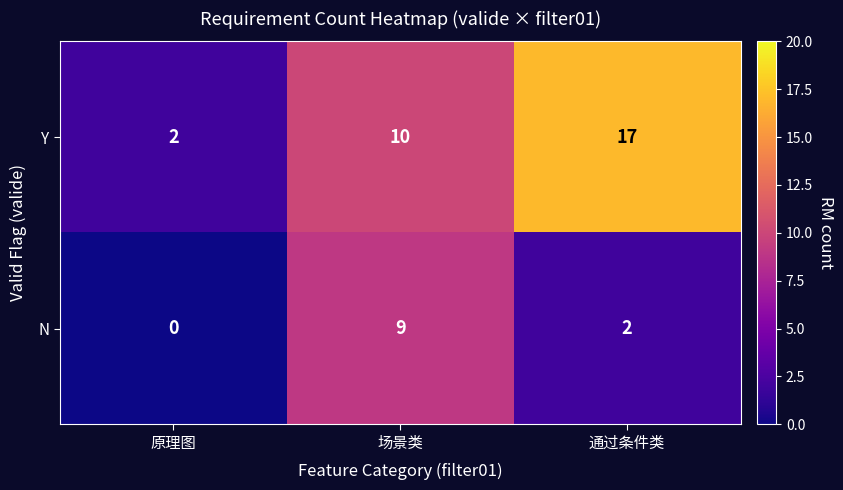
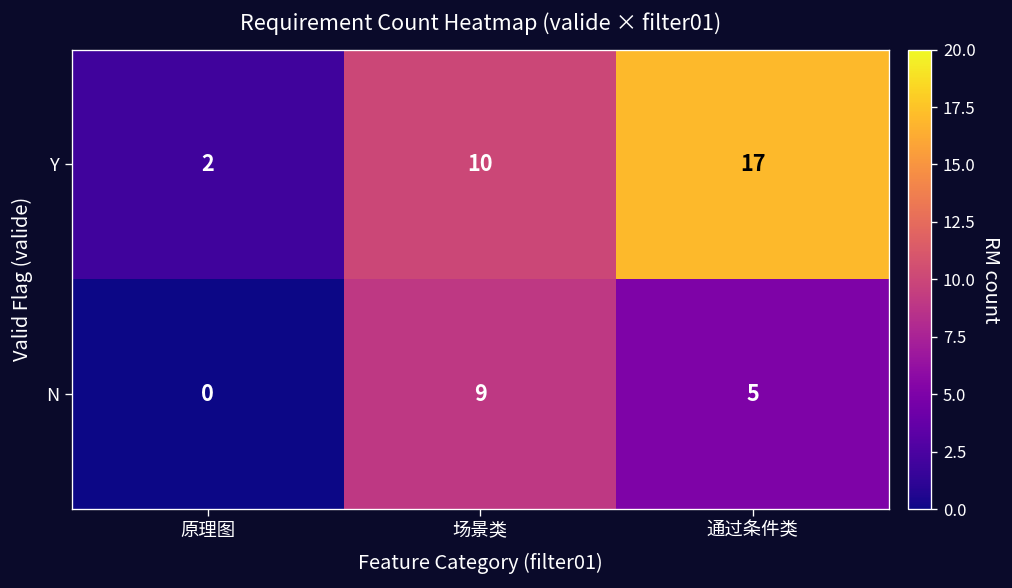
  {
    "Y": {
      "原理图": 2,
      "场景类": 10,
      "通过条件类": 17
    },
    "N": {
      "原理图": 0,
      "场景类": 9,
-     "通过条件类": 2
+     "通过条件类": 5
    }
  }
